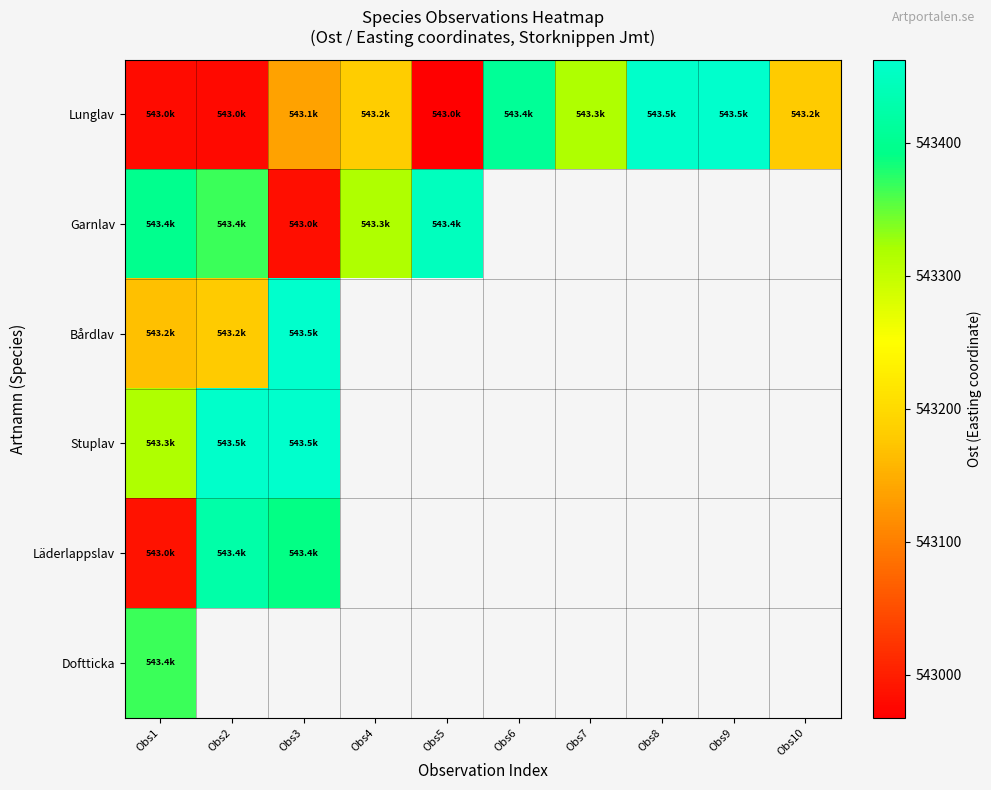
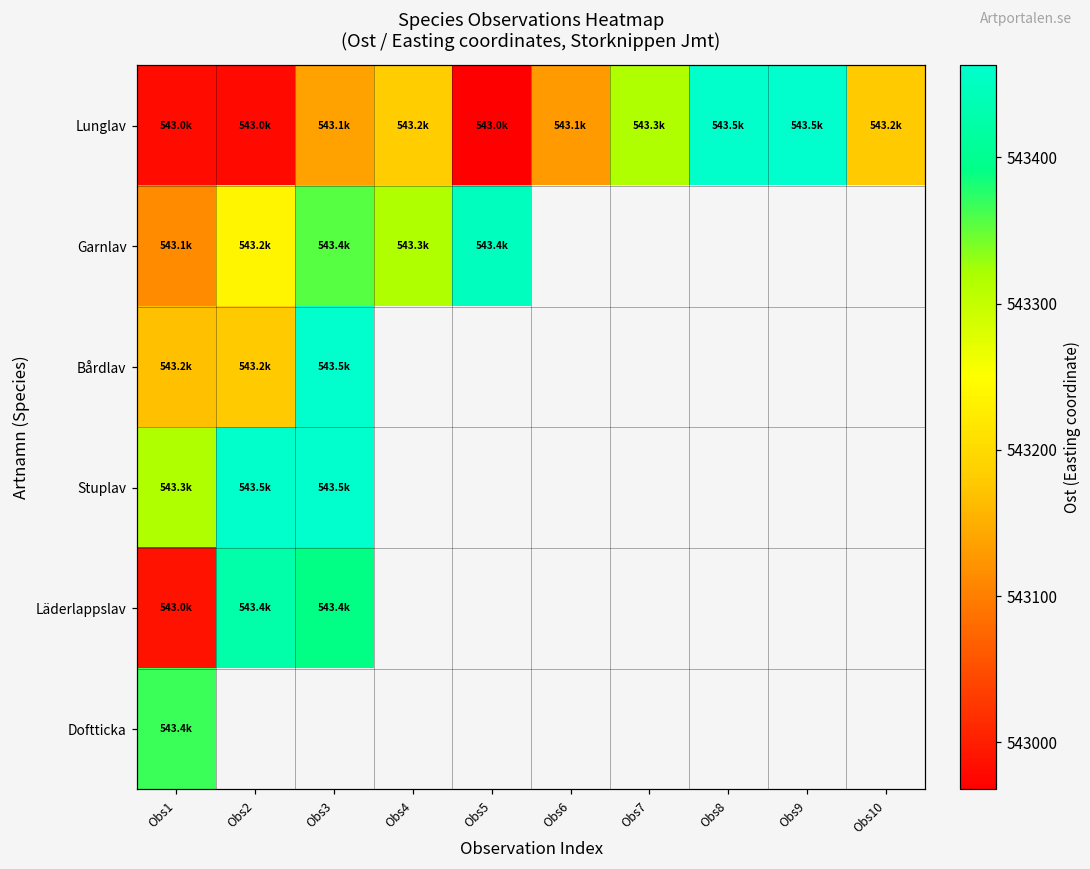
  {
    "Lunglav": {
      "Obs1": "543.0k",
      "Obs2": "543.0k",
      "Obs3": "543.1k",
      "Obs4": "543.2k",
      "Obs5": "543.0k",
-     "Obs6": "543.4k",
+     "Obs6": "543.1k",
      "Obs7": "543.3k",
      "Obs8": "543.5k",
      "Obs9": "543.5k",
      "Obs10": "543.2k"
    },
    "Garnlav": {
-     "Obs1": "543.4k",
-     "Obs2": "543.4k",
-     "Obs3": "543.0k",
+     "Obs1": "543.1k",
+     "Obs2": "543.2k",
+     "Obs3": "543.4k",
      "Obs4": "543.3k",
      "Obs5": "543.4k"
    },
    "Bårdlav": {
      "Obs1": "543.2k",
      "Obs2": "543.2k",
      "Obs3": "543.5k"
    },
    "Stuplav": {
      "Obs1": "543.3k",
      "Obs2": "543.5k",
      "Obs3": "543.5k"
    },
    "Läderlappslav": {
      "Obs1": "543.0k",
      "Obs2": "543.4k",
      "Obs3": "543.4k"
    },
    "Doftticka": {
      "Obs1": "543.4k"
    }
  }
